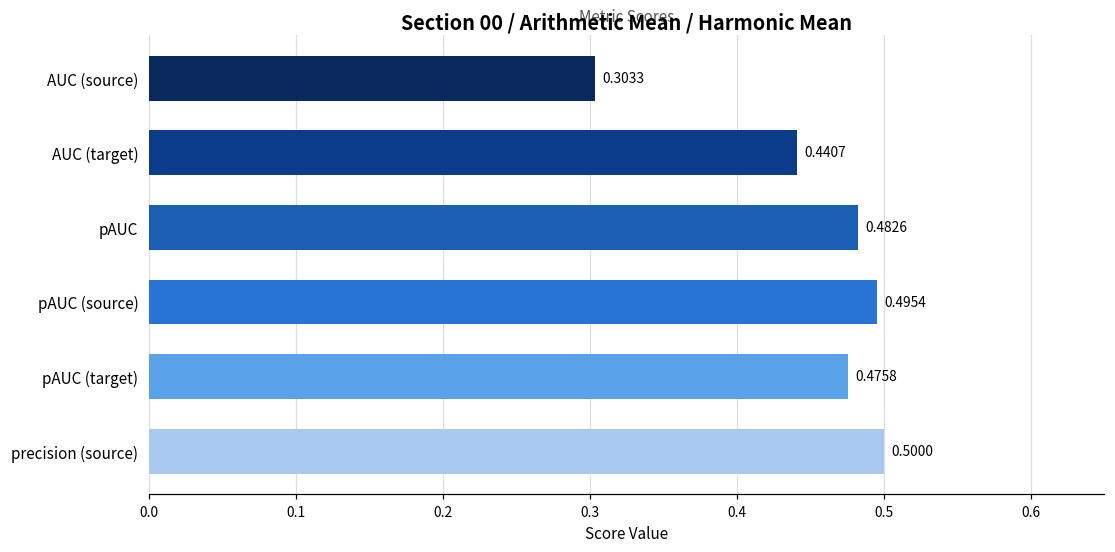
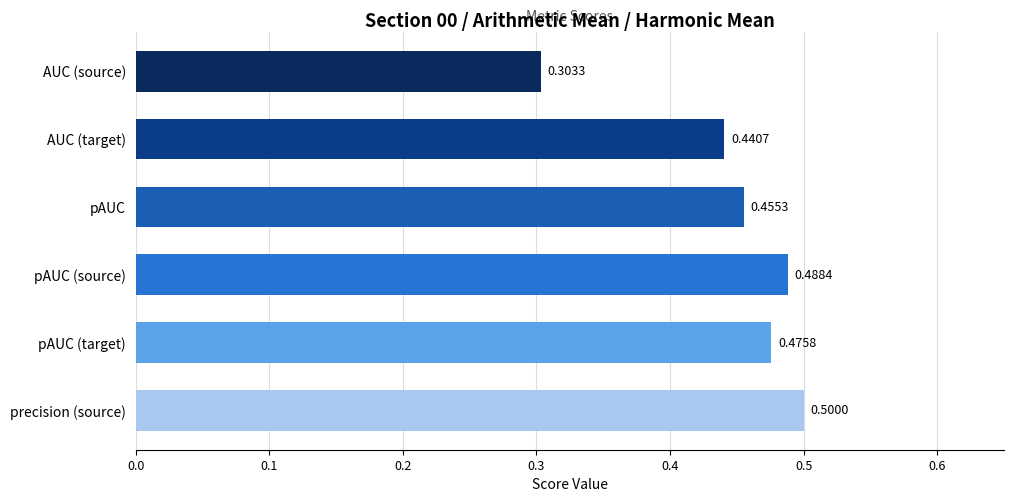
  {
    "AUC (source)": 0.3033,
    "AUC (target)": 0.4407,
-   "pAUC": 0.4826,
-   "pAUC (source)": 0.4954,
+   "pAUC": 0.4553,
+   "pAUC (source)": 0.4884,
    "pAUC (target)": 0.4758,
    "precision (source)": 0.5000
  }
